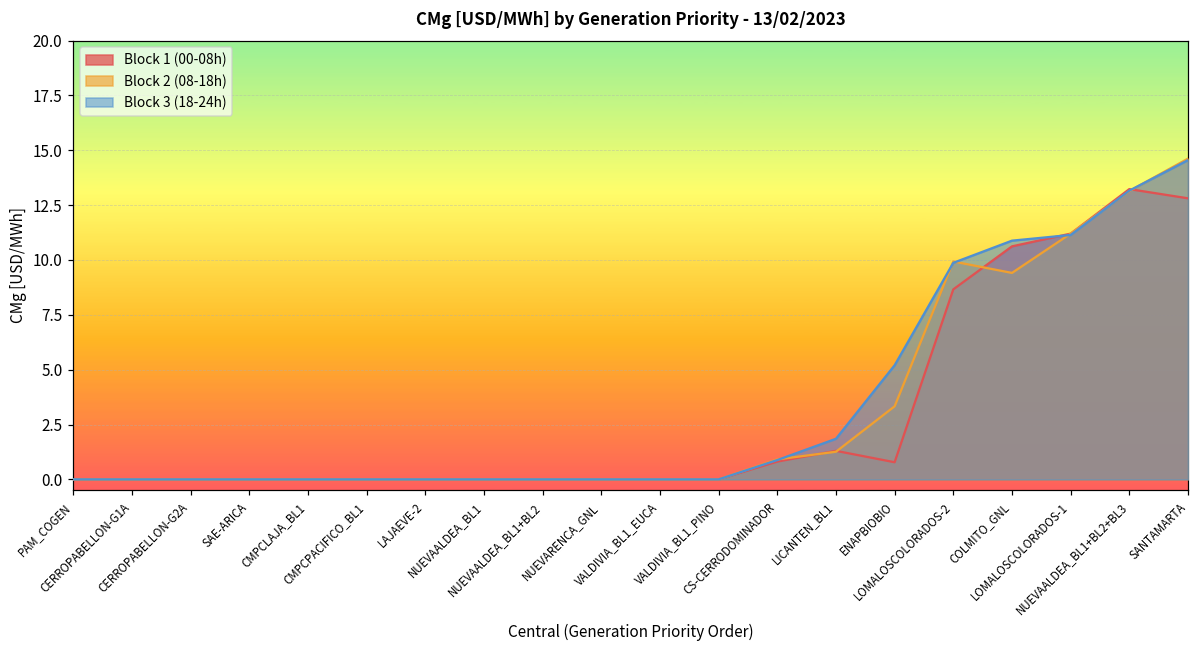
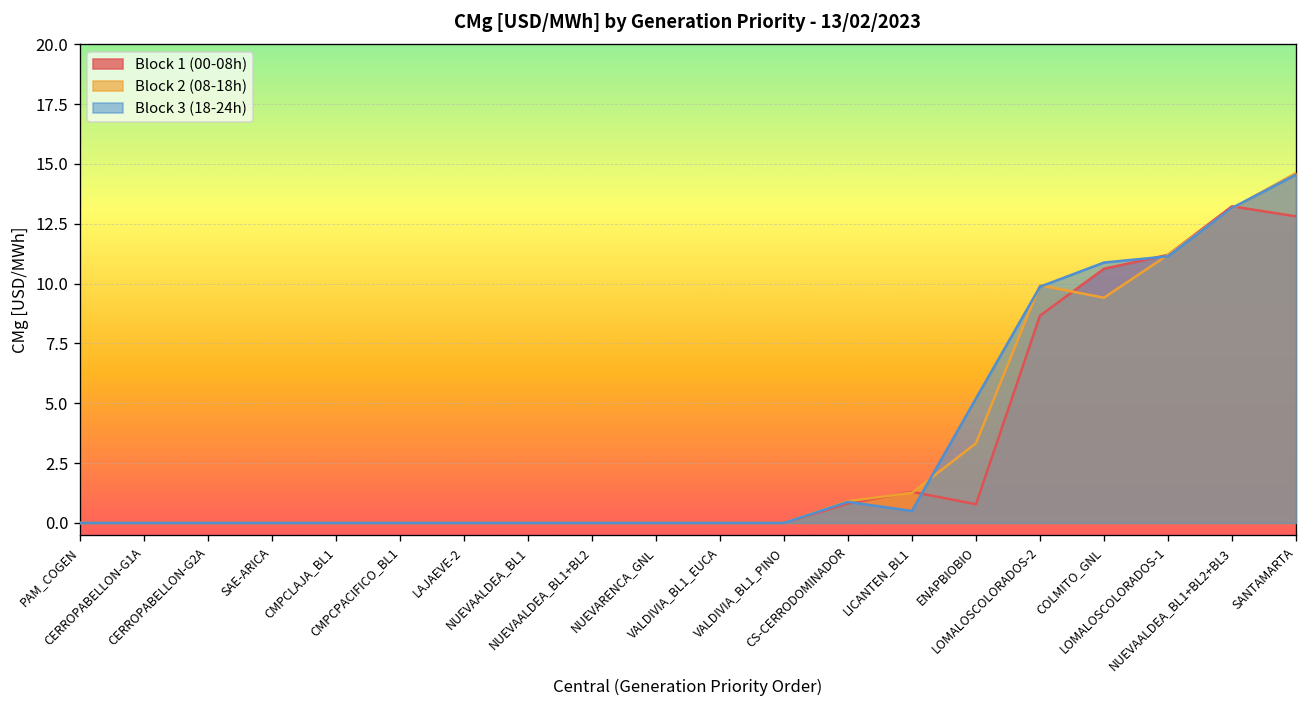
  {
    "Block 1 (00-08h)": {
      "ENAPBIOBIO": 0.8,
      "LOMALOSCOLORADOS-2": 8.7,
      "COLMITO_GNL": 10.6,
      "SANTAMARTA": 12.8
    },
    "Block 2 (08-18h)": {
      "ENAPBIOBIO": 3.3,
      "COLMITO_GNL": 9.4
    },
    "Block 3 (18-24h)": {
-     "LICANTEN_BL1": 1.9,
+     "LICANTEN_BL1": 0.5,
      "ENAPBIOBIO": 5.2,
      "COLMITO_GNL": 10.9
    }
  }
